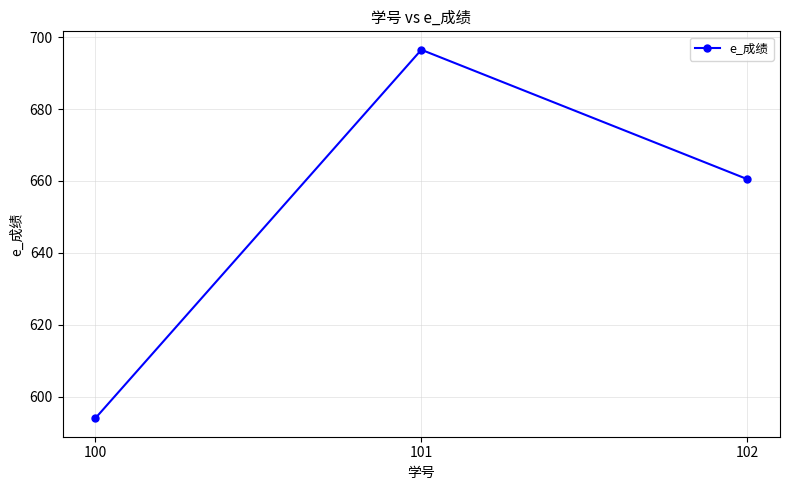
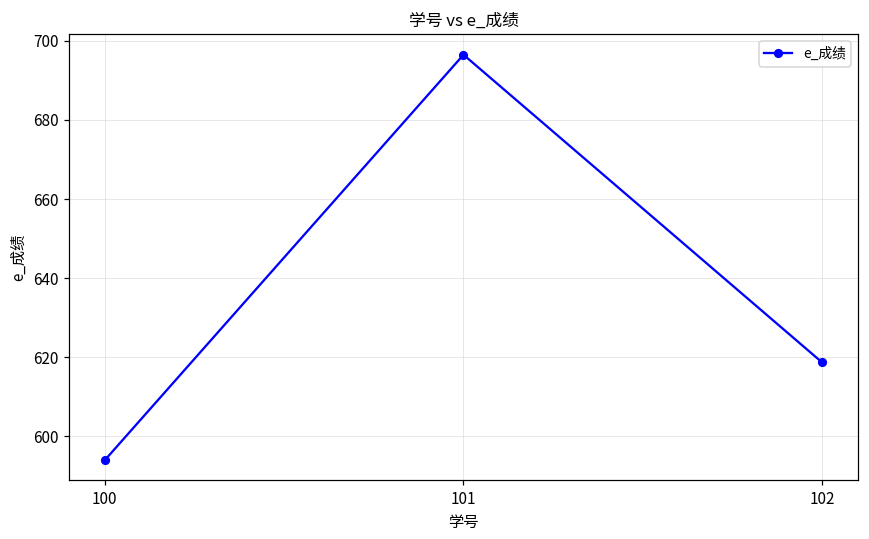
  {
    "100": 594,
    "101": 697,
-   "102": 661
+   "102": 619
  }
